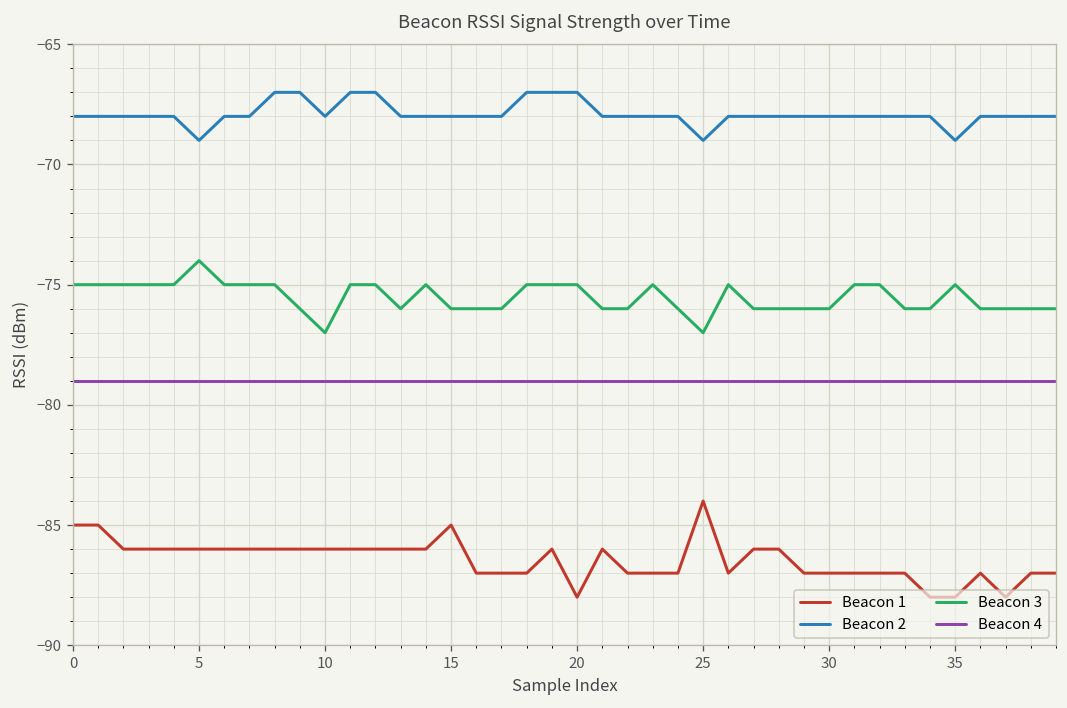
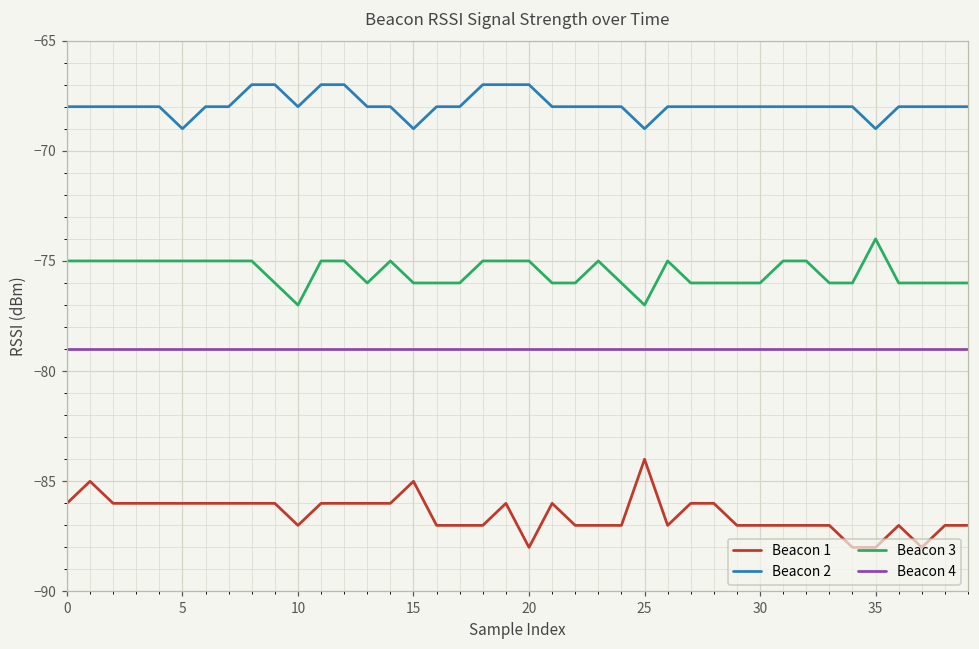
  {
    "Beacon 1": {
-     "0": -85,
+     "0": -86,
      "5": -86,
-     "10": -86,
+     "10": -87,
      "15": -85,
      "20": -88,
      "25": -84,
      "30": -87
    },
    "Beacon 2": {
      "0": -68,
      "5": -69,
      "10": -68,
-     "15": -68,
+     "15": -69,
      "20": -67,
      "25": -69,
      "30": -68,
      "35": -69
    },
    "Beacon 3": {
      "0": -75,
-     "5": -74,
+     "5": -75,
      "10": -77,
      "15": -76,
      "20": -75,
      "25": -77,
      "30": -76,
-     "35": -75
+     "35": -74
    },
    "Beacon 4": {
      "0": -79,
      "5": -79,
      "10": -79,
      "15": -79,
      "20": -79,
      "25": -79,
      "30": -79,
      "35": -79
    }
  }
